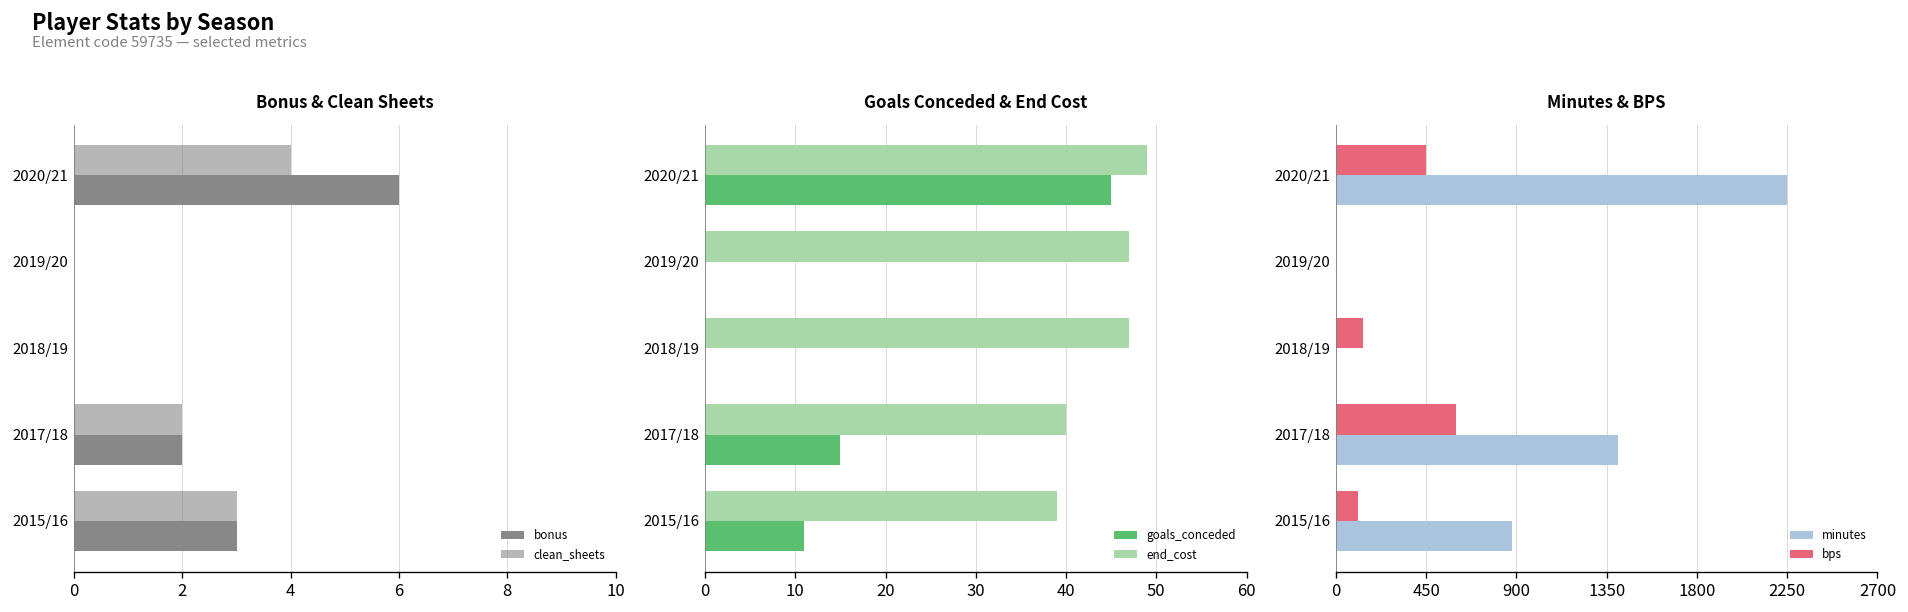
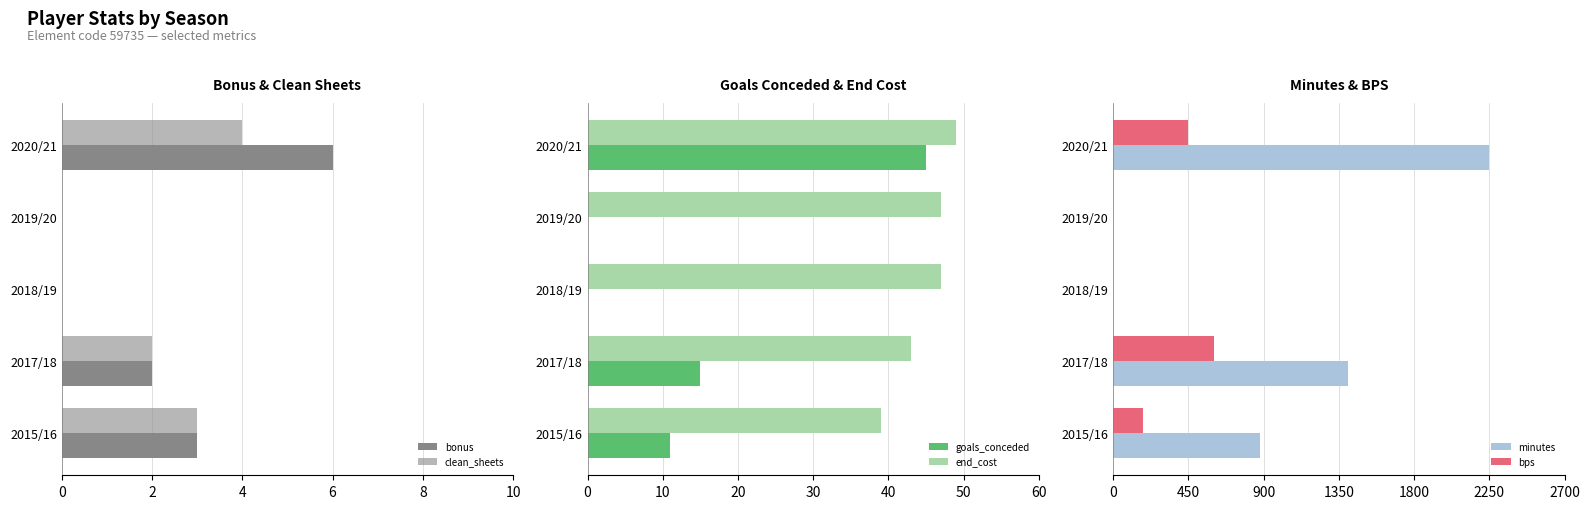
  {
    "Goals Conceded & End Cost": {
      "goals_conceded": {
        "2020/21": 45,
        "2019/20": 0,
        "2018/19": 0,
        "2017/18": 15,
        "2015/16": 11
      },
      "end_cost": {
        "2020/21": 49,
        "2019/20": 47,
        "2018/19": 47,
-       "2017/18": 40,
+       "2017/18": 43,
        "2015/16": 39
      }
    },
    "Minutes & BPS": {
      "minutes": {
        "2020/21": 2250,
        "2019/20": 0,
        "2018/19": 0,
        "2017/18": 1410,
        "2015/16": 880
      },
      "bps": {
        "2020/21": 450,
        "2019/20": 0,
-       "2018/19": 140,
+       "2018/19": 0,
        "2017/18": 600,
-       "2015/16": 110
+       "2015/16": 180
      }
    }
  }
